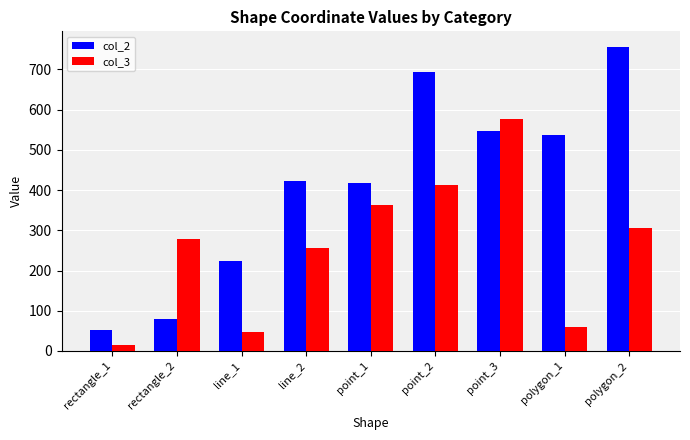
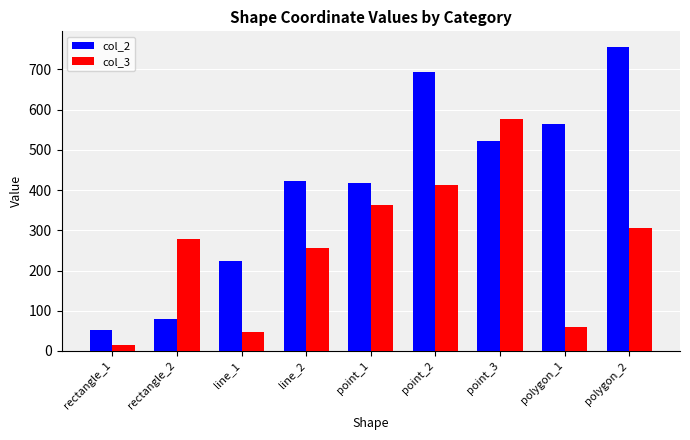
  {
    "col_2": {
      "rectangle_1": 50,
      "rectangle_2": 80,
      "line_1": 220,
      "line_2": 420,
      "point_1": 420,
      "point_2": 690,
-     "point_3": 550,
-     "polygon_1": 540,
+     "point_3": 520,
+     "polygon_1": 560,
      "polygon_2": 760
    },
    "col_3": {
      "rectangle_1": 10,
      "rectangle_2": 280,
      "line_1": 50,
      "line_2": 260,
      "point_1": 360,
      "point_2": 410,
      "point_3": 580,
      "polygon_1": 60,
      "polygon_2": 310
    }
  }
